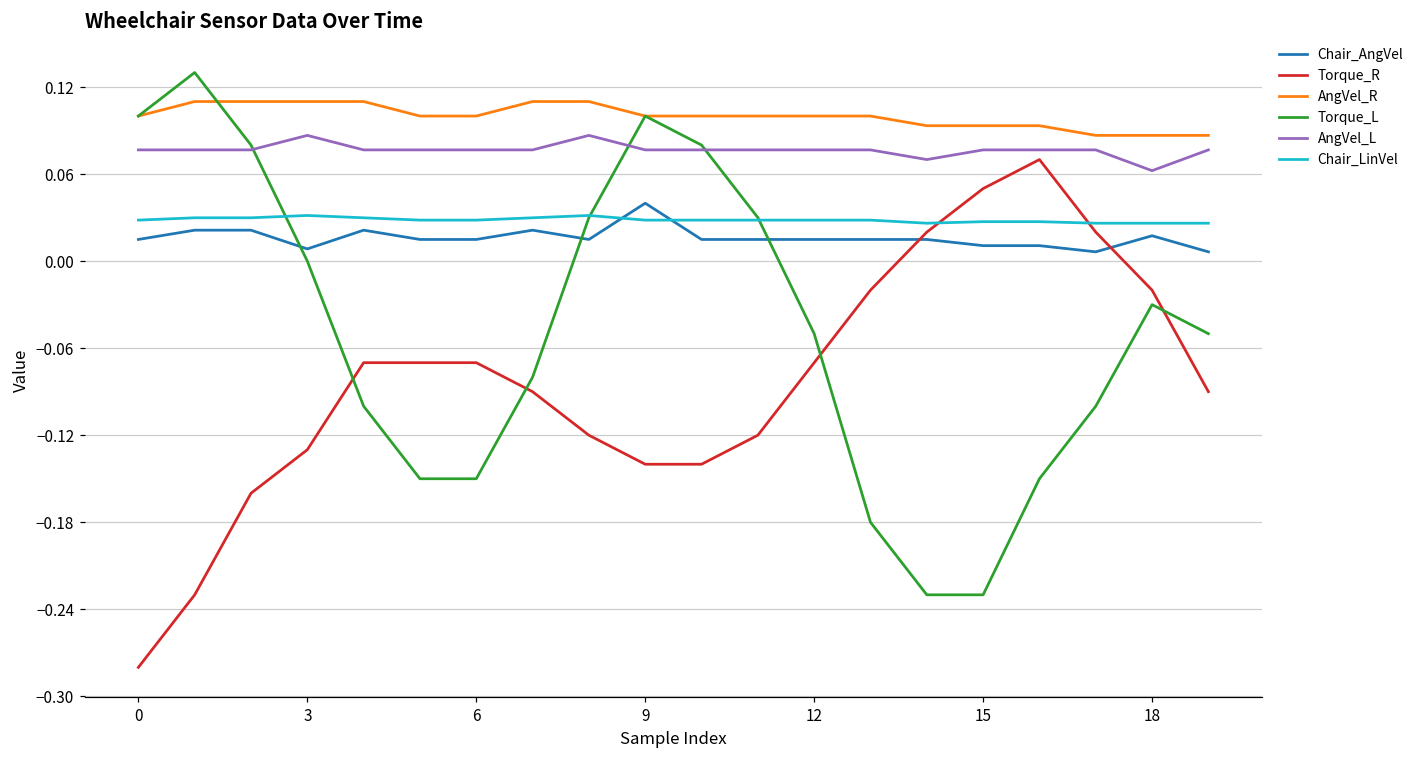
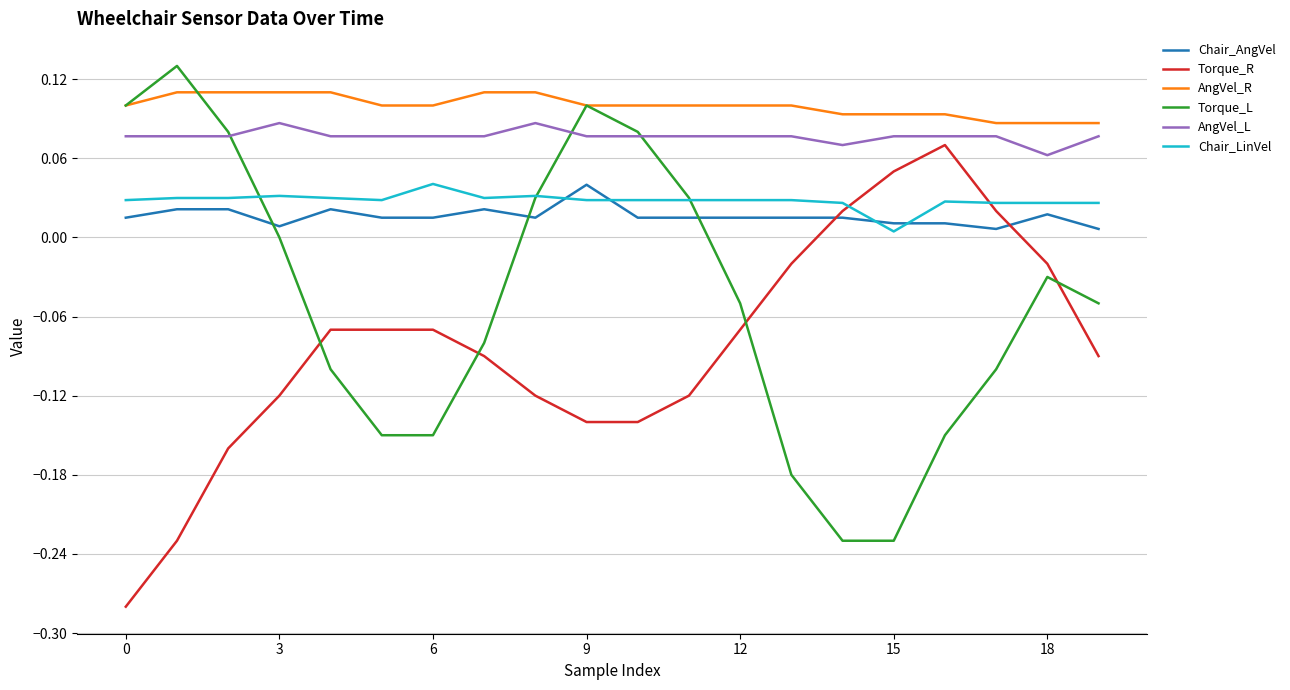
  {
    "Chair_AngVel": {
      "0": 0.015,
      "3": 0.008,
      "6": 0.015,
      "9": 0.040,
      "12": 0.015,
      "15": 0.011,
      "18": 0.017
    },
    "Torque_R": {
      "0": -0.28,
-     "3": -0.13,
+     "3": -0.12,
      "6": -0.07,
      "9": -0.14,
      "12": -0.07,
      "15": 0.05,
      "18": -0.02
    },
    "AngVel_R": {
      "3": 0.110,
      "6": 0.100,
      "12": 0.100,
      "15": 0.093,
      "18": 0.087
    },
    "Torque_L": {
      "3": 0.000,
      "6": -0.150,
      "12": -0.050,
      "15": -0.230,
      "18": -0.030
    },
    "AngVel_L": {
      "0": 0.077,
      "3": 0.087,
      "6": 0.077,
      "9": 0.077,
      "12": 0.077,
      "15": 0.077,
      "18": 0.062
    },
    "Chair_LinVel": {
      "0": 0.028,
      "3": 0.031,
-     "6": 0.028,
+     "6": 0.041,
      "9": 0.028,
      "12": 0.028,
-     "15": 0.027,
+     "15": 0.005,
      "18": 0.026
    }
  }
